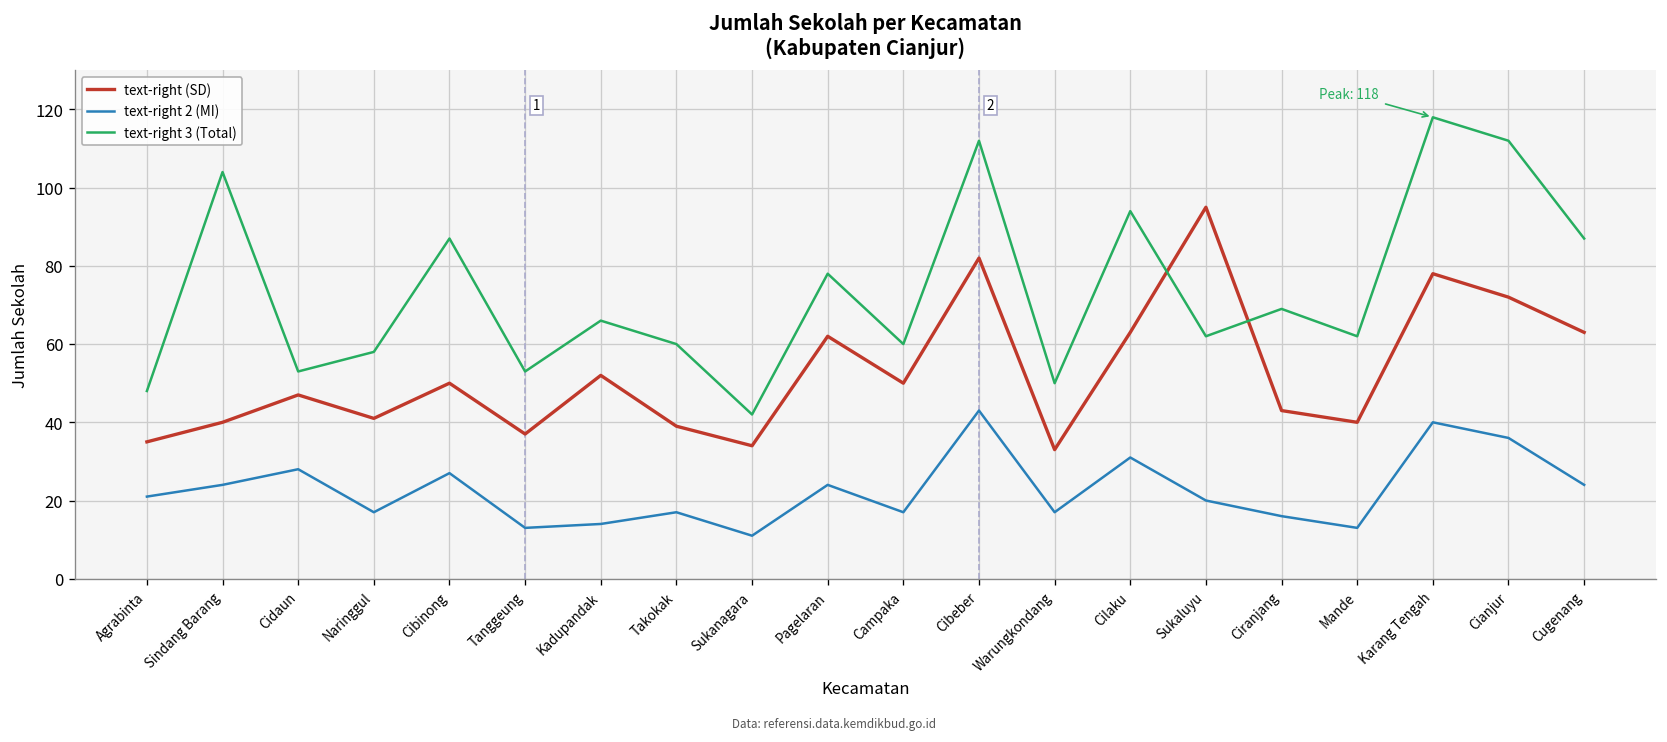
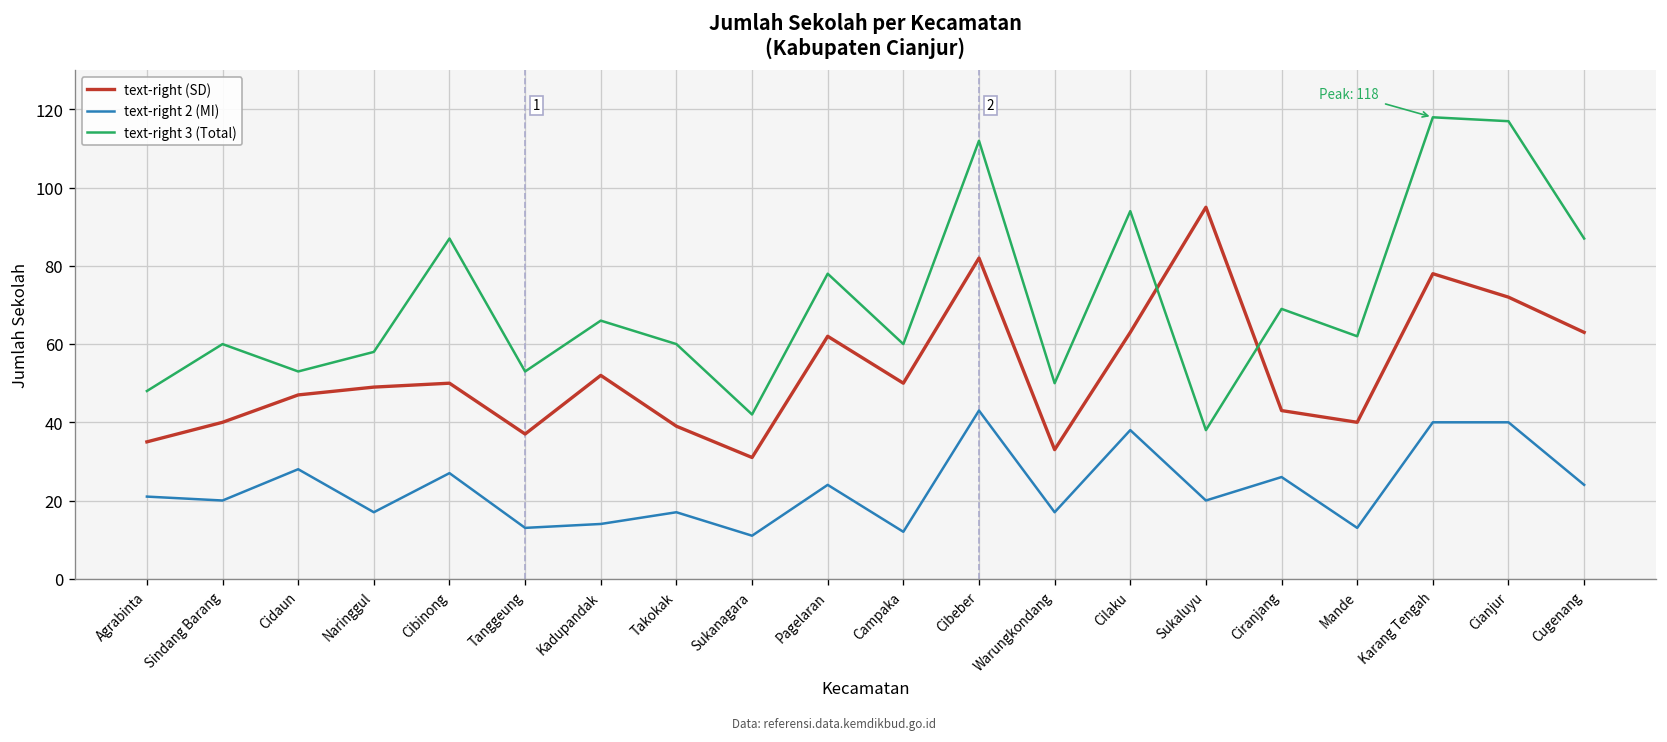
  {
    "text-right (SD)": {
      "Agrabinta": 35,
      "Sindang Barang": 40,
      "Cidaun": 47,
-     "Naringgul": 41,
+     "Naringgul": 49,
      "Cibinong": 50,
      "Tanggeung": 37,
      "Kadupandak": 52,
      "Takokak": 39,
-     "Sukanagara": 34,
+     "Sukanagara": 31,
      "Pagelaran": 62,
      "Campaka": 50,
      "Cibeber": 82,
      "Warungkondang": 33,
      "Cilaku": 63,
      "Sukaluyu": 95,
      "Ciranjang": 43,
      "Mande": 40,
      "Karang Tengah": 78,
      "Cianjur": 72,
      "Cugenang": 63
    },
    "text-right 2 (MI)": {
      "Agrabinta": 21,
-     "Sindang Barang": 24,
+     "Sindang Barang": 20,
      "Cidaun": 28,
      "Naringgul": 17,
      "Cibinong": 27,
      "Tanggeung": 13,
      "Kadupandak": 14,
      "Takokak": 17,
      "Sukanagara": 11,
      "Pagelaran": 24,
-     "Campaka": 17,
+     "Campaka": 12,
      "Cibeber": 43,
      "Warungkondang": 17,
-     "Cilaku": 31,
+     "Cilaku": 38,
      "Sukaluyu": 20,
-     "Ciranjang": 16,
+     "Ciranjang": 26,
      "Mande": 13,
      "Karang Tengah": 40,
-     "Cianjur": 36,
+     "Cianjur": 40,
      "Cugenang": 24
    },
    "text-right 3 (Total)": {
      "Agrabinta": 48,
-     "Sindang Barang": 104,
+     "Sindang Barang": 60,
      "Cidaun": 53,
      "Naringgul": 58,
      "Cibinong": 87,
      "Tanggeung": 53,
      "Kadupandak": 66,
      "Takokak": 60,
      "Sukanagara": 42,
      "Pagelaran": 78,
      "Campaka": 60,
      "Warungkondang": 50,
      "Cilaku": 94,
-     "Sukaluyu": 62,
+     "Sukaluyu": 38,
      "Ciranjang": 69,
      "Mande": 62,
-     "Cianjur": 112,
+     "Cianjur": 117,
      "Cugenang": 87
    }
  }
